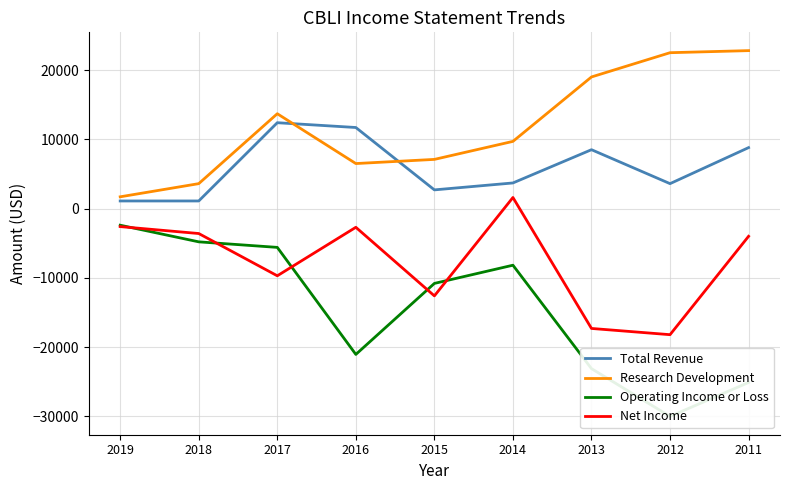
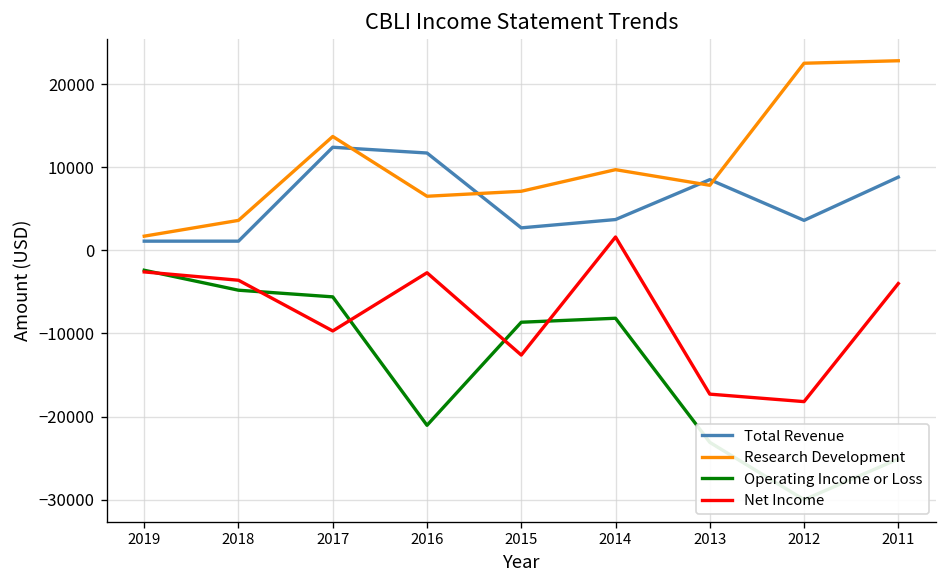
  {
    "Total Revenue": {
      "2019": 1000,
      "2018": 1000,
      "2017": 12000,
      "2016": 12000,
      "2015": 3000,
      "2014": 4000,
      "2013": 9000,
      "2012": 4000,
      "2011": 9000
    },
    "Research Development": {
      "2019": 2000,
      "2018": 4000,
      "2017": 14000,
      "2016": 7000,
      "2015": 7000,
      "2014": 10000,
-     "2013": 19000,
+     "2013": 8000,
      "2012": 23000,
      "2011": 23000
    },
    "Operating Income or Loss": {
      "2018": -5000,
      "2017": -6000,
      "2016": -21000,
-     "2015": -11000,
+     "2015": -9000,
      "2014": -8000
    },
    "Net Income": {
      "2018": -4000,
      "2017": -10000,
      "2016": -3000,
      "2015": -13000,
      "2014": 2000,
      "2013": -17000,
      "2012": -18000,
      "2011": -4000
    }
  }
